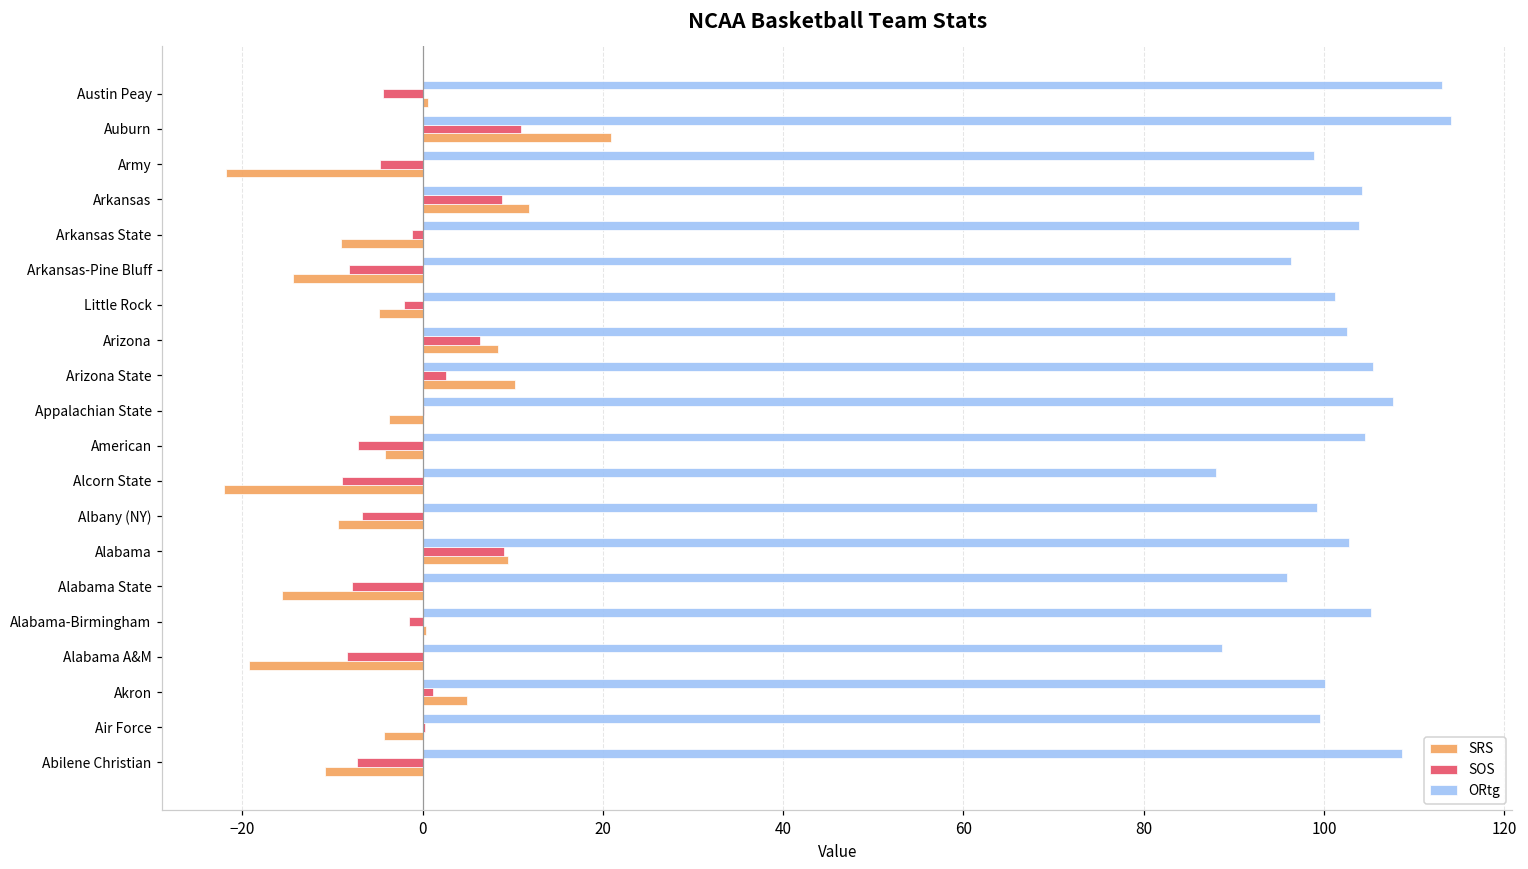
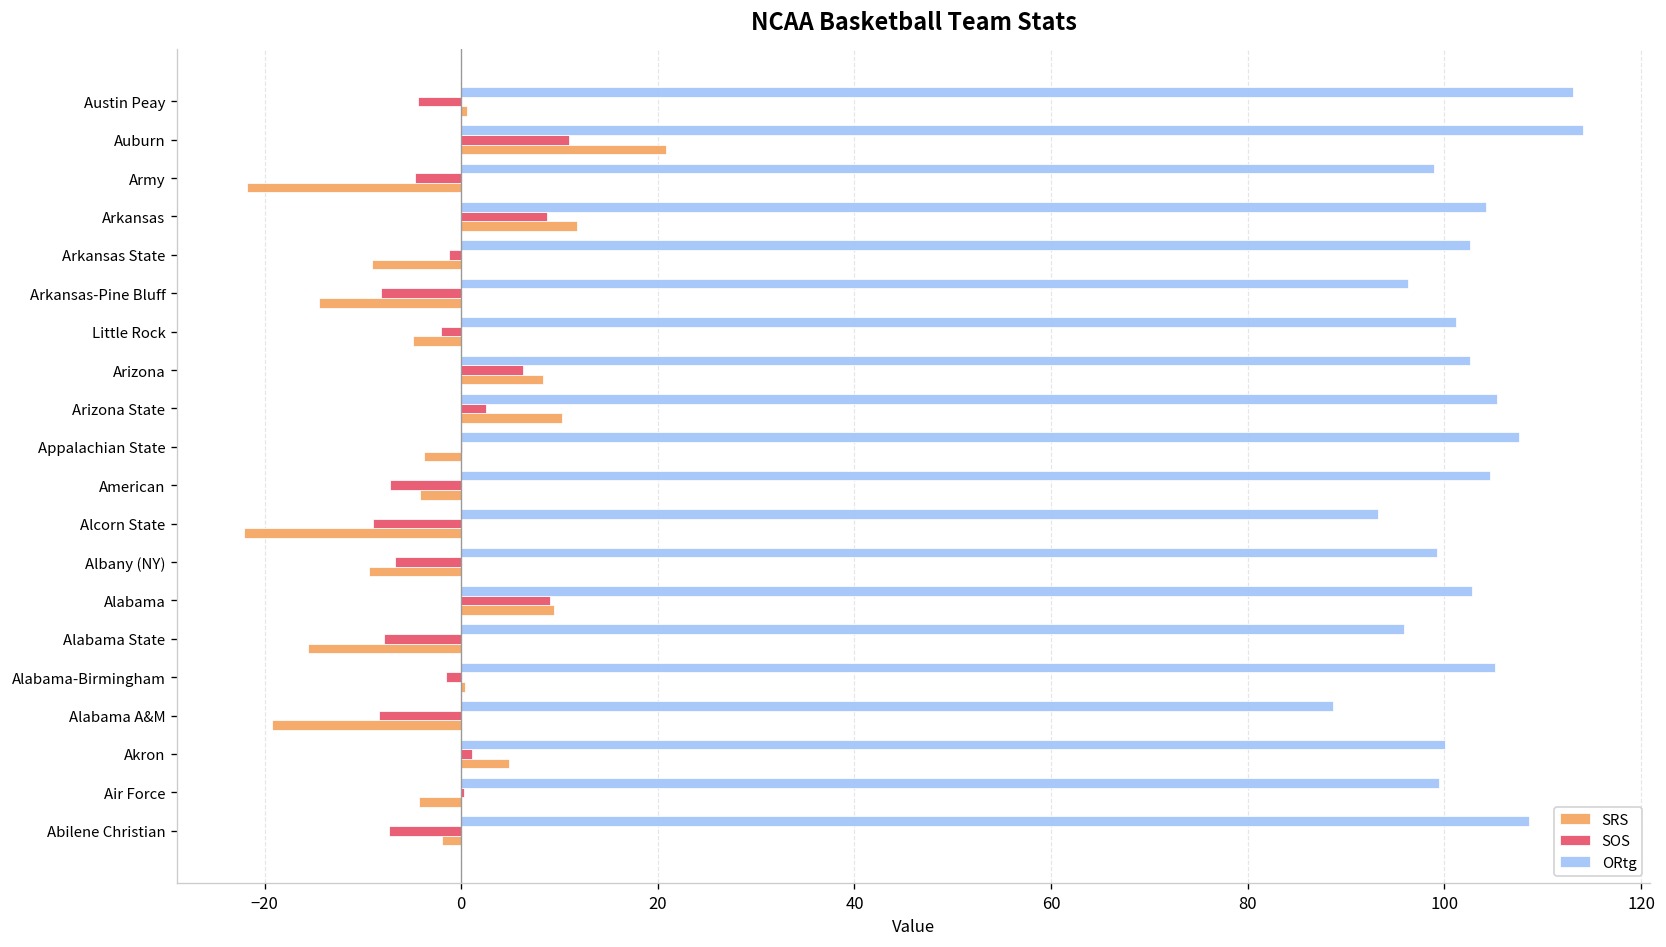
  {
    "SRS": {
      "Austin Peay": 1,
      "Auburn": 21,
      "Army": -22,
      "Arkansas": 12,
      "Arkansas State": -9,
      "Arkansas-Pine Bluff": -14,
      "Little Rock": -5,
      "Arizona": 8,
      "Arizona State": 10,
      "Appalachian State": -4,
      "American": -4,
      "Alcorn State": -22,
      "Albany (NY)": -9,
      "Alabama": 9,
      "Alabama State": -16,
      "Alabama-Birmingham": 0,
      "Alabama A&M": -19,
      "Akron": 5,
      "Air Force": -4,
-     "Abilene Christian": -11
+     "Abilene Christian": -2
    },
    "SOS": {
      "Austin Peay": -4,
      "Auburn": 11,
      "Army": -5,
      "Arkansas": 9,
      "Arkansas State": -1,
      "Arkansas-Pine Bluff": -8,
      "Little Rock": -2,
      "Arizona": 6,
      "Arizona State": 3,
      "American": -7,
      "Alcorn State": -9,
      "Albany (NY)": -7,
      "Alabama": 9,
      "Alabama State": -8,
      "Alabama-Birmingham": -2,
      "Alabama A&M": -8,
      "Akron": 1,
      "Abilene Christian": -7
    },
    "ORtg": {
      "Austin Peay": 113,
      "Auburn": 114,
      "Army": 99,
      "Arkansas": 104,
-     "Arkansas State": 104,
+     "Arkansas State": 103,
      "Arkansas-Pine Bluff": 96,
      "Little Rock": 101,
      "Arizona": 103,
      "Arizona State": 105,
      "Appalachian State": 108,
      "American": 105,
-     "Alcorn State": 88,
+     "Alcorn State": 93,
      "Albany (NY)": 99,
      "Alabama": 103,
      "Alabama State": 96,
      "Alabama-Birmingham": 105,
      "Alabama A&M": 89,
      "Akron": 100,
      "Air Force": 100,
      "Abilene Christian": 109
    }
  }
